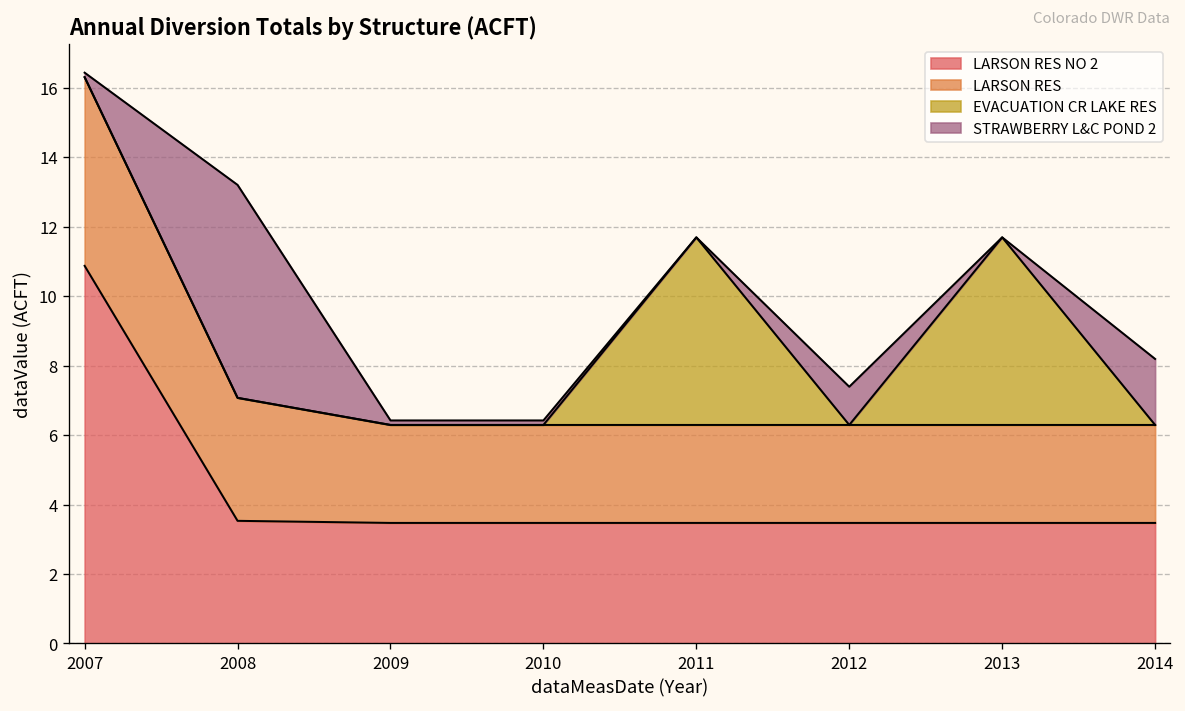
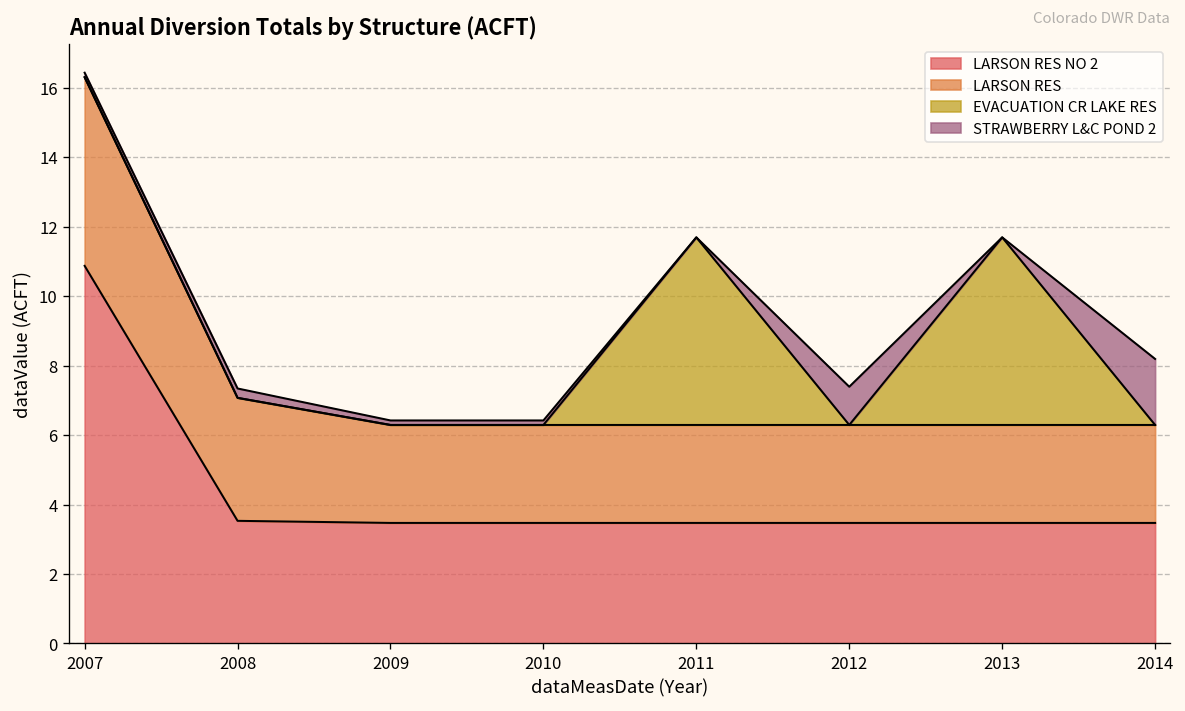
  {
    "STRAWBERRY L&C POND 2": {
      "2007": 0.1,
-     "2008": 6.1,
+     "2008": 0.3,
      "2009": 0.1,
      "2010": 0.1,
      "2012": 1.1,
      "2014": 1.9
    }
  }
